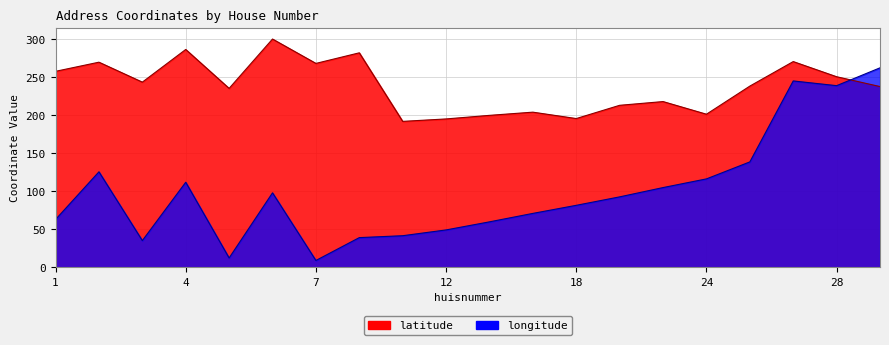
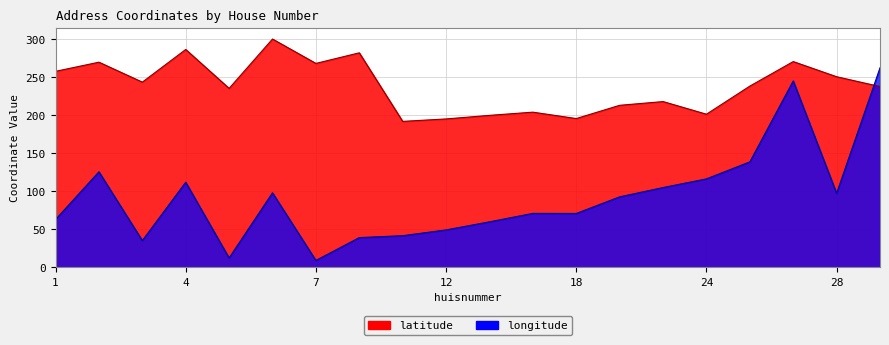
  {
    "latitude": {
      "12": 190,
      "18": 200,
      "24": 200,
      "28": 250
    },
    "longitude": {
      "12": 50,
-     "18": 80,
+     "18": 70,
      "24": 120,
-     "28": 240
+     "28": 100
    }
  }
